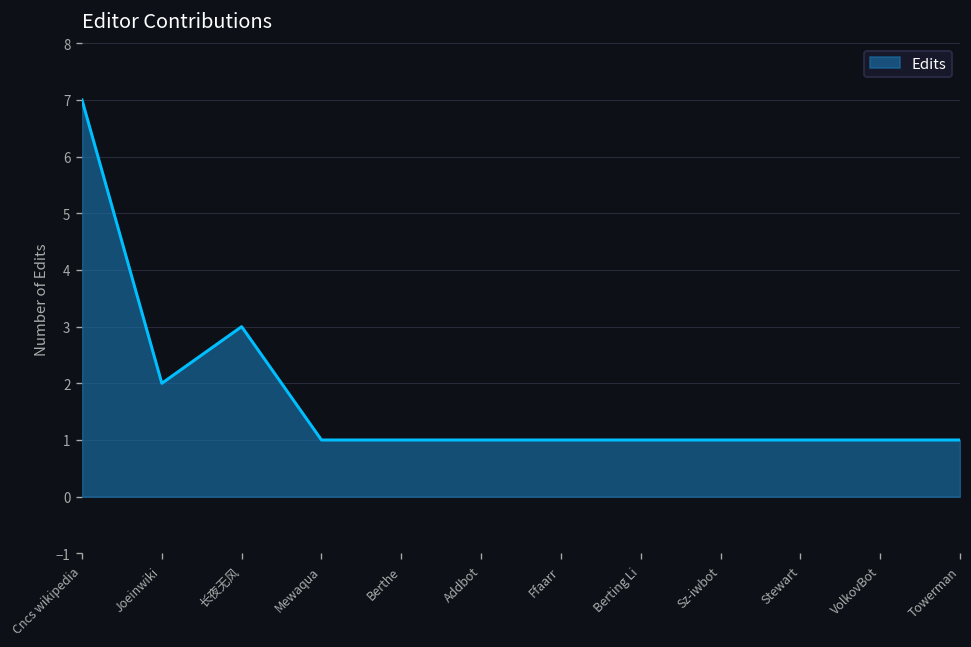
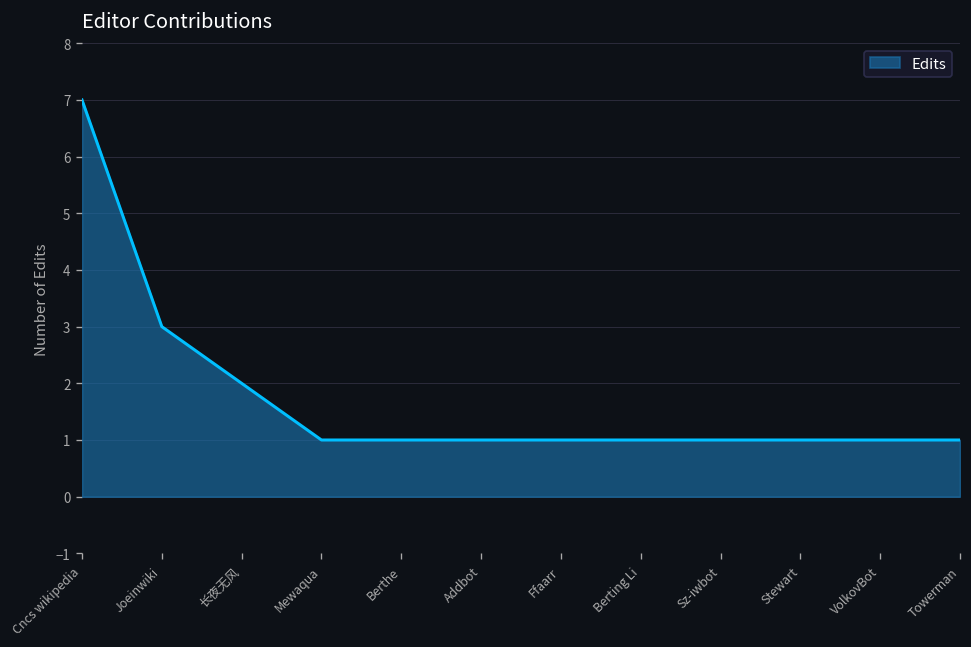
  {
    "Cncs wikipedia": 7,
-   "Joeinwiki": 2,
-   "长夜无风": 3,
+   "Joeinwiki": 3,
+   "长夜无风": 2,
    "Mewaqua": 1,
    "Berthe": 1,
    "Addbot": 1,
    "Ffaarr": 1,
    "Berting Li": 1,
    "Sz-iwbot": 1,
    "Stewart": 1,
    "VolkovBot": 1,
    "Towerman": 1
  }
